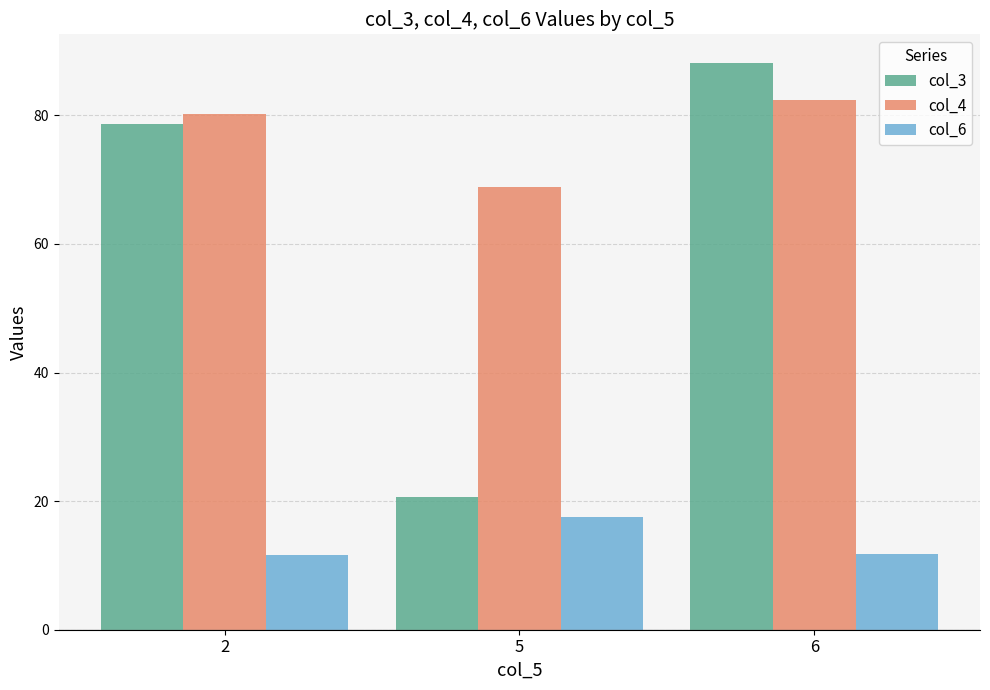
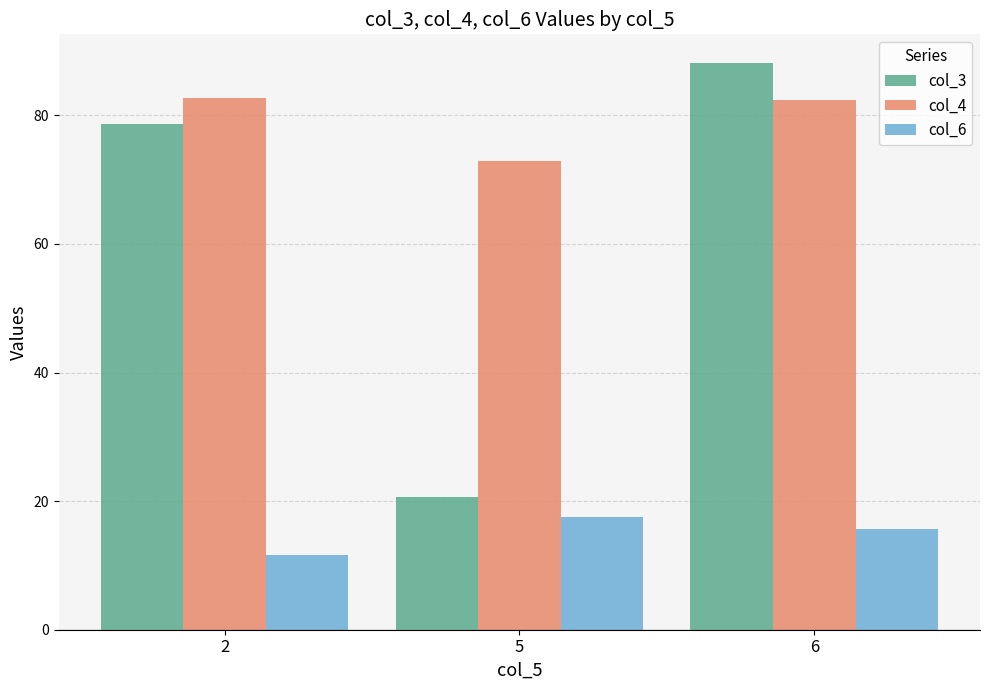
  {
    "col_3": {
      "2": 79,
      "5": 21,
      "6": 88
    },
    "col_4": {
-     "2": 80,
-     "5": 69,
+     "2": 83,
+     "5": 73,
      "6": 82
    },
    "col_6": {
      "2": 12,
      "5": 17,
-     "6": 12
+     "6": 16
    }
  }
